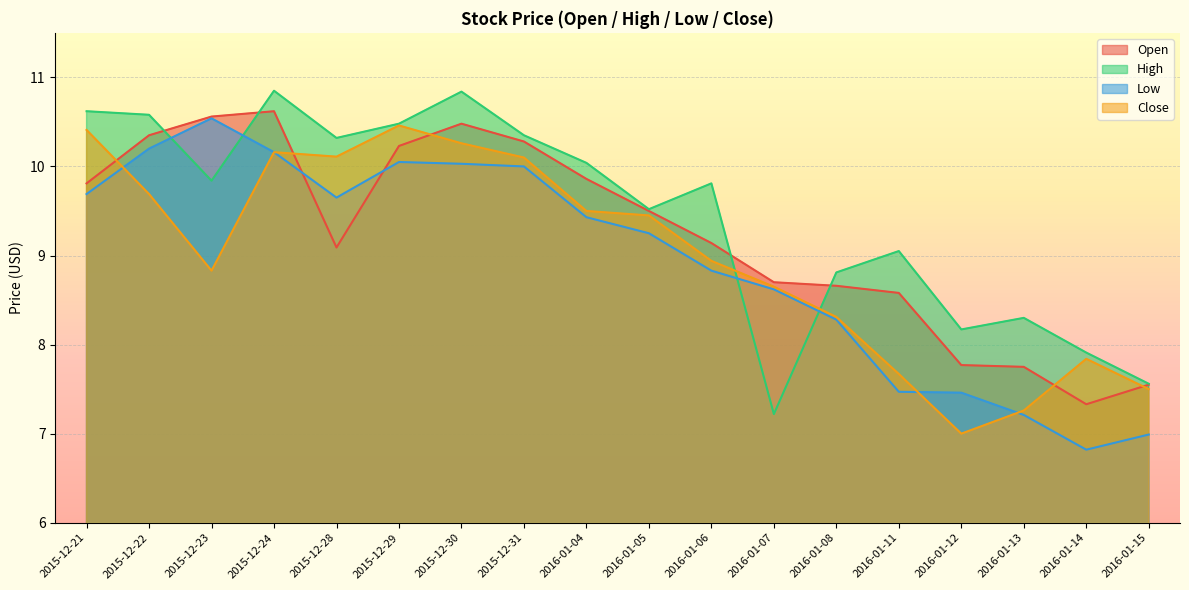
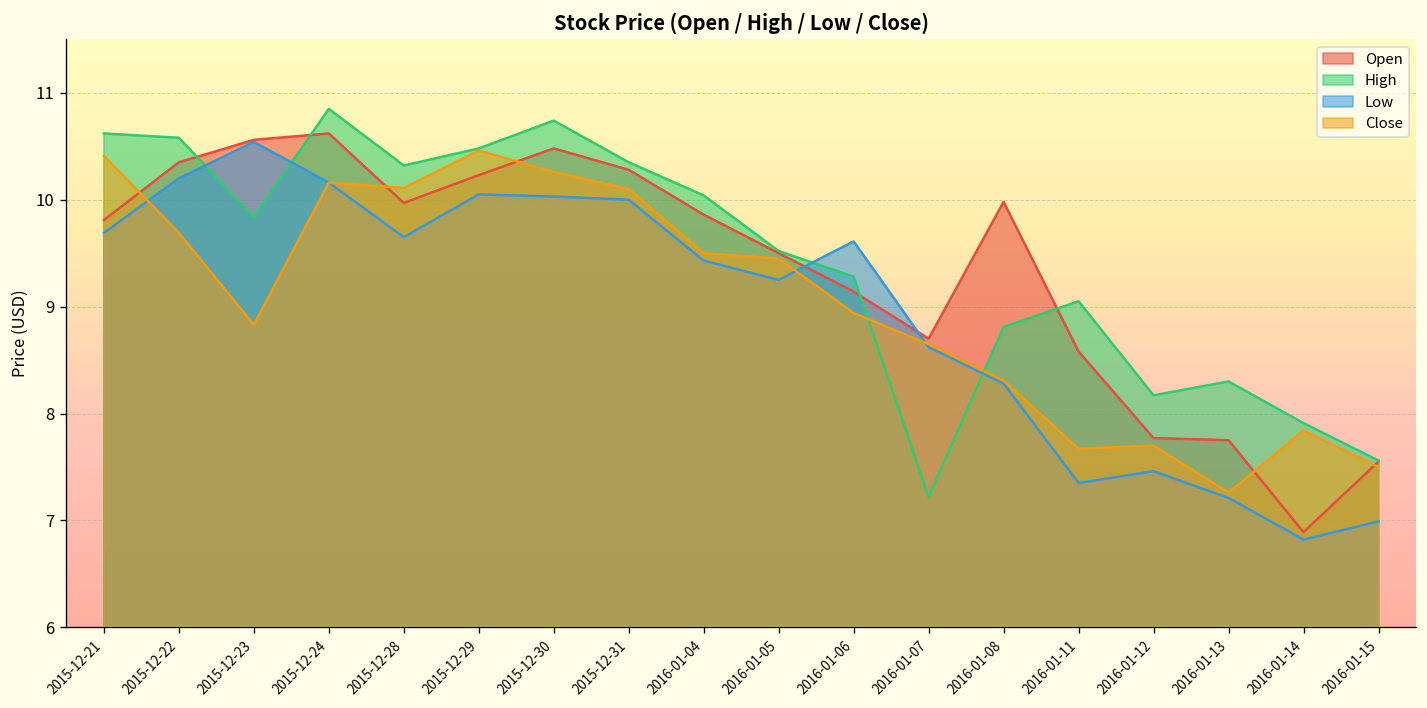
  {
    "Open": {
      "2015-12-21": 9.8,
      "2015-12-22": 10.4,
      "2015-12-24": 10.6,
-     "2015-12-28": 9.1,
+     "2015-12-28": 10.0,
      "2015-12-29": 10.2,
      "2015-12-30": 10.5,
      "2015-12-31": 10.3,
      "2016-01-04": 9.9,
      "2016-01-06": 9.1,
      "2016-01-07": 8.7,
-     "2016-01-08": 8.7,
+     "2016-01-08": 10.0,
      "2016-01-11": 8.6,
      "2016-01-12": 7.8,
      "2016-01-13": 7.8,
-     "2016-01-14": 7.3
+     "2016-01-14": 6.9
    },
    "High": {
      "2015-12-21": 10.6,
      "2015-12-22": 10.6,
      "2015-12-23": 9.8,
      "2015-12-24": 10.9,
      "2015-12-28": 10.3,
-     "2015-12-30": 10.8,
+     "2015-12-30": 10.7,
      "2015-12-31": 10.4,
      "2016-01-04": 10.0,
-     "2016-01-06": 9.8,
+     "2016-01-06": 9.3,
      "2016-01-07": 7.2,
      "2016-01-08": 8.8,
      "2016-01-11": 9.1,
      "2016-01-12": 8.2,
      "2016-01-13": 8.3,
      "2016-01-14": 7.9
    },
    "Low": {
      "2015-12-21": 9.7,
      "2015-12-22": 10.2,
      "2015-12-28": 9.7,
      "2015-12-29": 10.1,
      "2015-12-30": 10.0,
      "2015-12-31": 10.0,
      "2016-01-04": 9.4,
      "2016-01-05": 9.3,
-     "2016-01-06": 8.8,
+     "2016-01-06": 9.6,
      "2016-01-07": 8.6,
      "2016-01-08": 8.3,
-     "2016-01-11": 7.5,
+     "2016-01-11": 7.4,
      "2016-01-12": 7.5,
      "2016-01-13": 7.2,
      "2016-01-14": 6.8,
      "2016-01-15": 7.0
    },
    "Close": {
      "2015-12-21": 10.4,
      "2015-12-22": 9.7,
      "2015-12-23": 8.8,
      "2015-12-28": 10.1,
      "2015-12-30": 10.3,
      "2015-12-31": 10.1,
      "2016-01-04": 9.5,
      "2016-01-05": 9.5,
      "2016-01-06": 8.9,
      "2016-01-07": 8.7,
      "2016-01-08": 8.3,
      "2016-01-11": 7.7,
-     "2016-01-12": 7.0,
+     "2016-01-12": 7.7,
      "2016-01-13": 7.3,
      "2016-01-14": 7.8,
      "2016-01-15": 7.5
    }
  }
